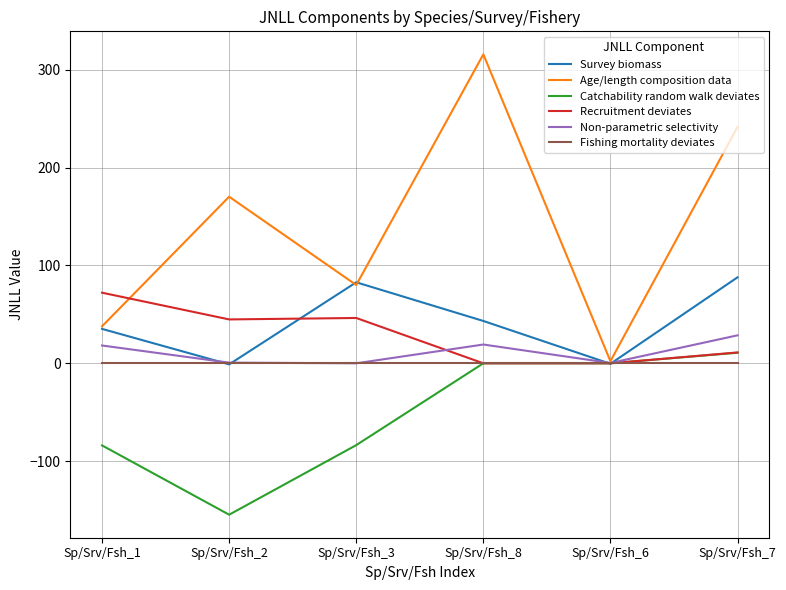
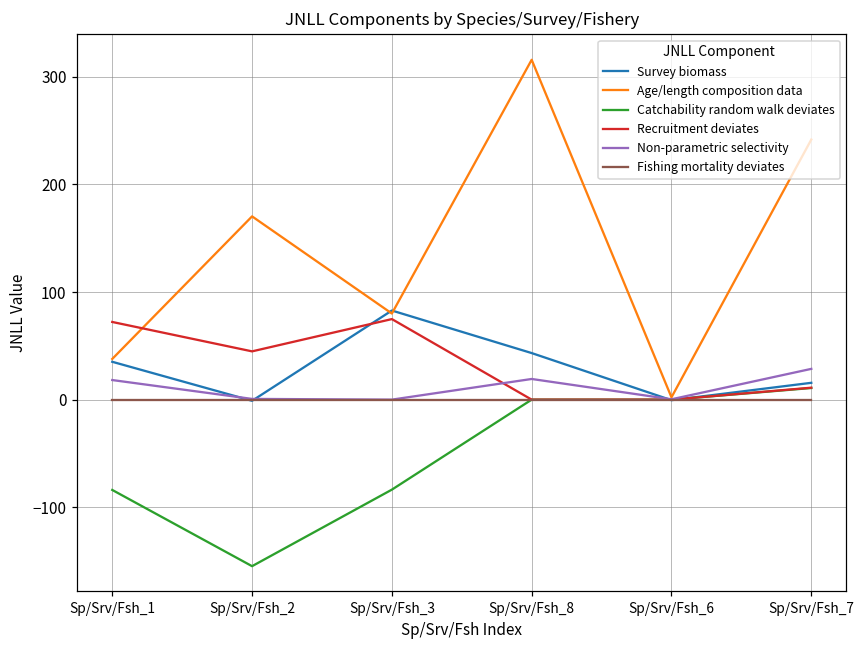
  {
    "Survey biomass": {
      "Sp/Srv/Fsh_1": 40,
      "Sp/Srv/Fsh_3": 80,
      "Sp/Srv/Fsh_8": 40,
-     "Sp/Srv/Fsh_7": 90
+     "Sp/Srv/Fsh_7": 20
    },
    "Age/length composition data": {
      "Sp/Srv/Fsh_1": 40,
      "Sp/Srv/Fsh_2": 170,
      "Sp/Srv/Fsh_3": 80,
      "Sp/Srv/Fsh_8": 320
    },
    "Catchability random walk deviates": {
      "Sp/Srv/Fsh_1": -80,
      "Sp/Srv/Fsh_2": -150,
      "Sp/Srv/Fsh_3": -80
    },
    "Recruitment deviates": {
      "Sp/Srv/Fsh_1": 70,
      "Sp/Srv/Fsh_2": 40,
-     "Sp/Srv/Fsh_3": 50
+     "Sp/Srv/Fsh_3": 70
    },
    "Non-parametric selectivity": {
      "Sp/Srv/Fsh_1": 20,
      "Sp/Srv/Fsh_8": 20,
      "Sp/Srv/Fsh_7": 30
    },
    "Fishing mortality deviates": {
      "Sp/Srv/Fsh_1": 0,
      "Sp/Srv/Fsh_7": 0
    }
  }
